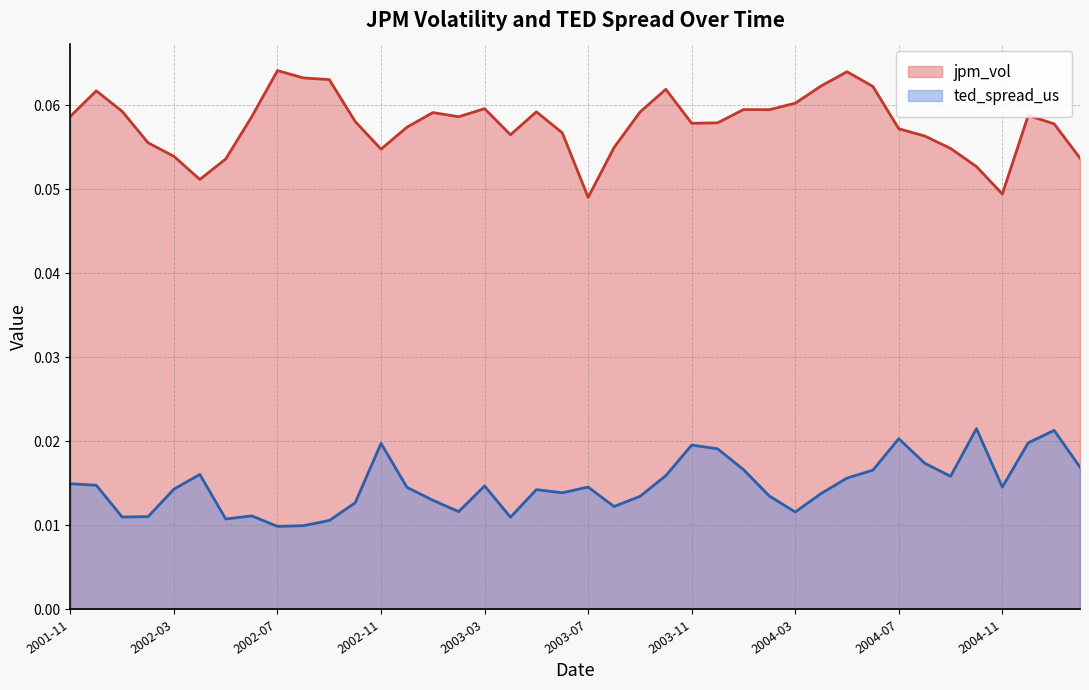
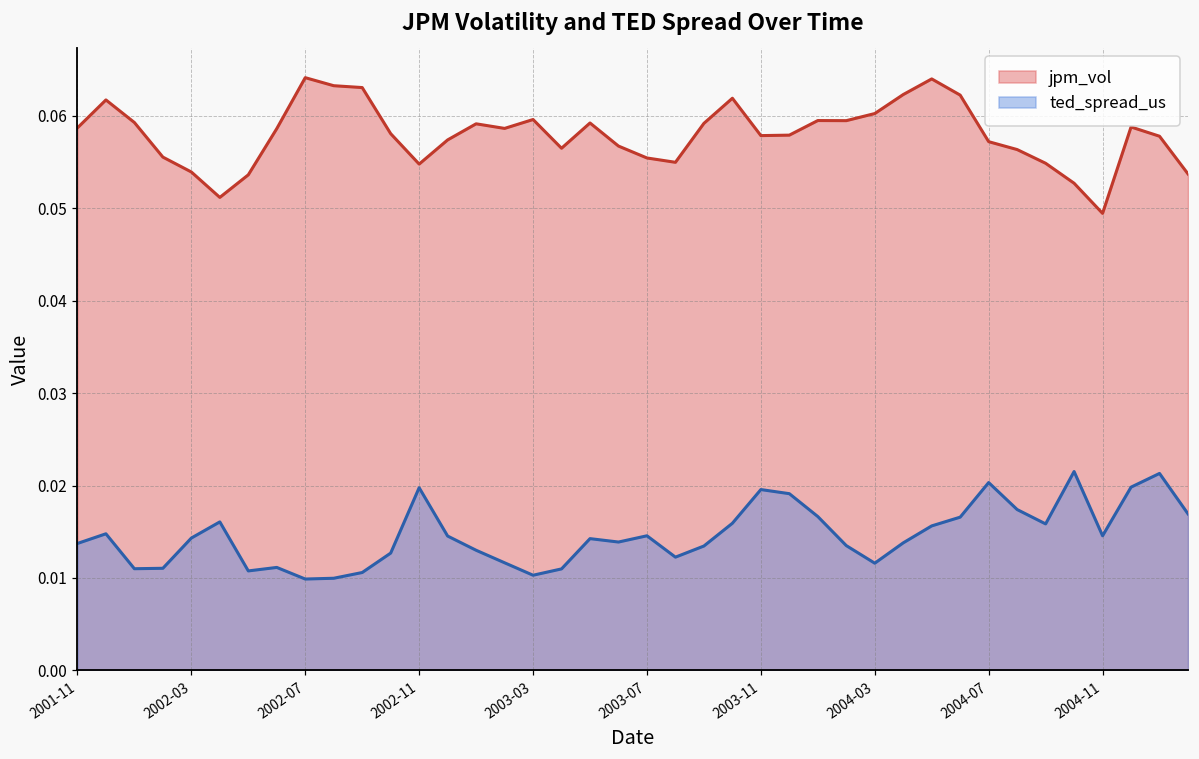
  {
    "jpm_vol": {
      "2001-11": 0.059,
      "2002-03": 0.054,
      "2002-07": 0.064,
      "2002-11": 0.055,
      "2003-03": 0.060,
-     "2003-07": 0.049,
+     "2003-07": 0.055,
      "2003-11": 0.058,
      "2004-03": 0.060,
      "2004-07": 0.057,
      "2004-11": 0.049
    },
    "ted_spread_us": {
-     "2001-11": 0.015,
+     "2001-11": 0.014,
      "2002-03": 0.014,
      "2002-07": 0.010,
      "2002-11": 0.020,
-     "2003-03": 0.015,
+     "2003-03": 0.010,
      "2003-07": 0.015,
      "2003-11": 0.020,
      "2004-03": 0.012,
      "2004-07": 0.020,
      "2004-11": 0.015
    }
  }
